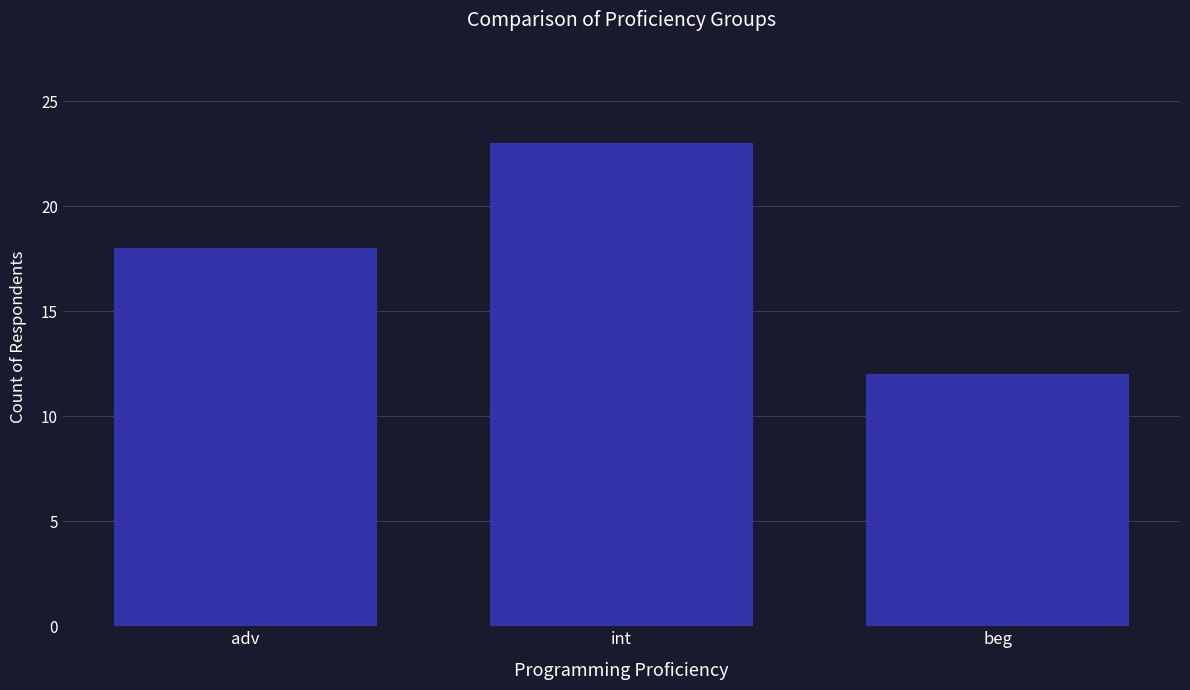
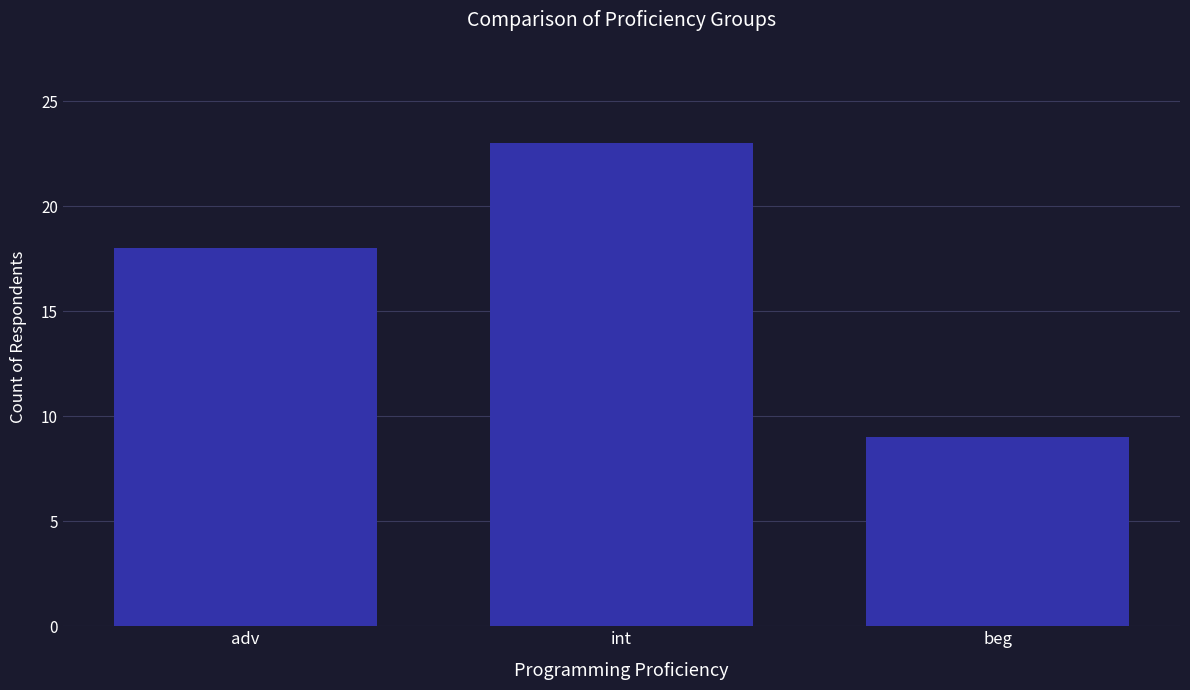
  {
    "adv": 18,
    "int": 23,
-   "beg": 12
+   "beg": 9
  }
